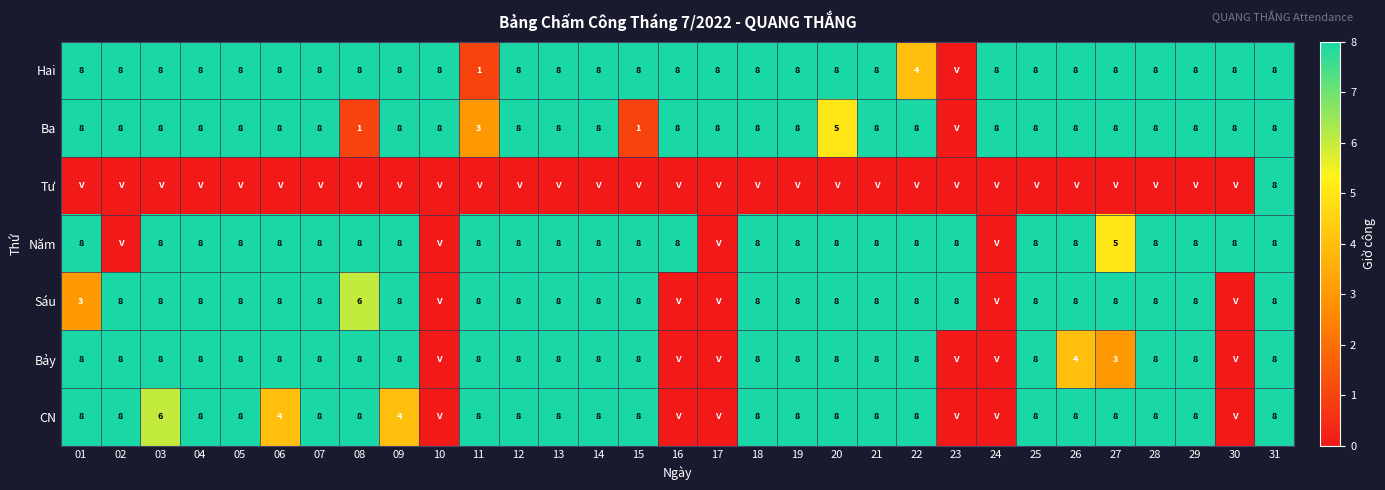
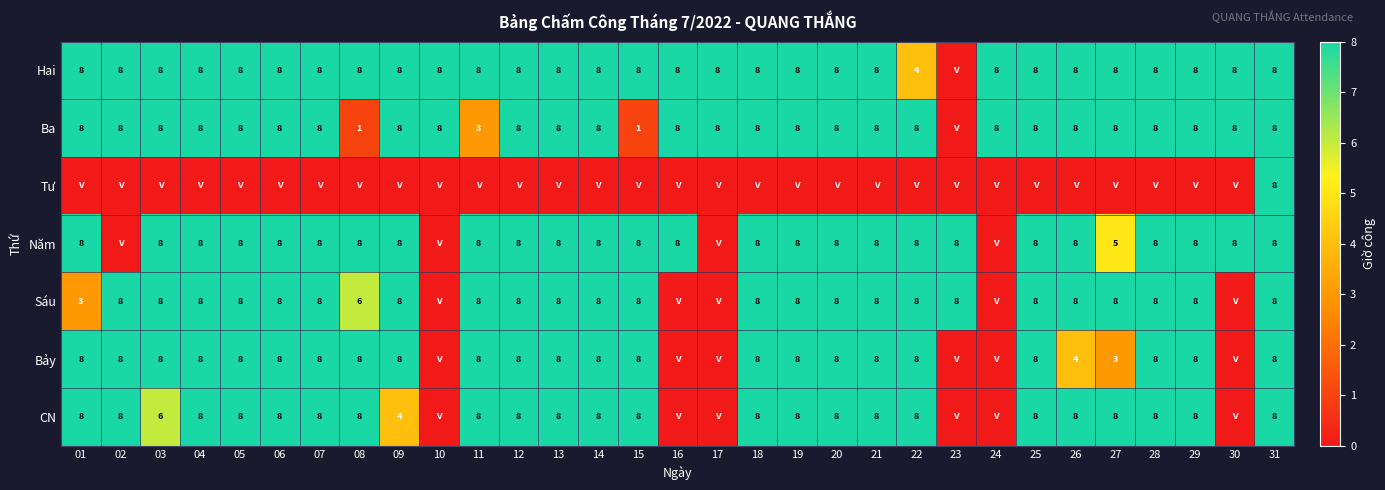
  {
    "Hai": {
      "01": 8,
      "02": 8,
      "03": 8,
      "04": 8,
      "05": 8,
      "06": 8,
      "07": 8,
      "08": 8,
      "09": 8,
      "10": 8,
-     "11": 1,
+     "11": 8,
      "12": 8,
      "13": 8,
      "14": 8,
      "15": 8,
      "16": 8,
      "17": 8,
      "18": 8,
      "19": 8,
      "20": 8,
      "21": 8,
      "22": 4,
      "24": 8,
      "25": 8,
      "26": 8,
      "27": 8,
      "28": 8,
      "29": 8,
      "30": 8,
      "31": 8
    },
    "Ba": {
      "01": 8,
      "02": 8,
      "03": 8,
      "04": 8,
      "05": 8,
      "06": 8,
      "07": 8,
      "08": 1,
      "09": 8,
      "10": 8,
      "11": 3,
      "12": 8,
      "13": 8,
      "14": 8,
      "15": 1,
      "16": 8,
      "17": 8,
      "18": 8,
      "19": 8,
-     "20": 5,
+     "20": 8,
      "21": 8,
      "22": 8,
      "24": 8,
      "25": 8,
      "26": 8,
      "27": 8,
      "28": 8,
      "29": 8,
      "30": 8,
      "31": 8
    },
    "Tư": {
      "31": 8
    },
    "Năm": {
      "01": 8,
      "03": 8,
      "04": 8,
      "05": 8,
      "06": 8,
      "07": 8,
      "08": 8,
      "09": 8,
      "11": 8,
      "12": 8,
      "13": 8,
      "14": 8,
      "15": 8,
      "16": 8,
      "18": 8,
      "19": 8,
      "20": 8,
      "21": 8,
      "22": 8,
      "23": 8,
      "25": 8,
      "26": 8,
      "27": 5,
      "28": 8,
      "29": 8,
      "30": 8,
      "31": 8
    },
    "Sáu": {
      "01": 3,
      "02": 8,
      "03": 8,
      "04": 8,
      "05": 8,
      "06": 8,
      "07": 8,
      "08": 6,
      "09": 8,
      "11": 8,
      "12": 8,
      "13": 8,
      "14": 8,
      "15": 8,
      "18": 8,
      "19": 8,
      "20": 8,
      "21": 8,
      "22": 8,
      "23": 8,
      "25": 8,
      "26": 8,
      "27": 8,
      "28": 8,
      "29": 8,
      "31": 8
    },
    "Bảy": {
      "01": 8,
      "02": 8,
      "03": 8,
      "04": 8,
      "05": 8,
      "06": 8,
      "07": 8,
      "08": 8,
      "09": 8,
      "11": 8,
      "12": 8,
      "13": 8,
      "14": 8,
      "15": 8,
      "18": 8,
      "19": 8,
      "20": 8,
      "21": 8,
      "22": 8,
      "25": 8,
      "26": 4,
      "27": 3,
      "28": 8,
      "29": 8,
      "31": 8
    },
    "CN": {
      "01": 8,
      "02": 8,
      "03": 6,
      "04": 8,
      "05": 8,
-     "06": 4,
+     "06": 8,
      "07": 8,
      "08": 8,
      "09": 4,
      "11": 8,
      "12": 8,
      "13": 8,
      "14": 8,
      "15": 8,
      "18": 8,
      "19": 8,
      "20": 8,
      "21": 8,
      "22": 8,
      "25": 8,
      "26": 8,
      "27": 8,
      "28": 8,
      "29": 8,
      "31": 8
    }
  }
